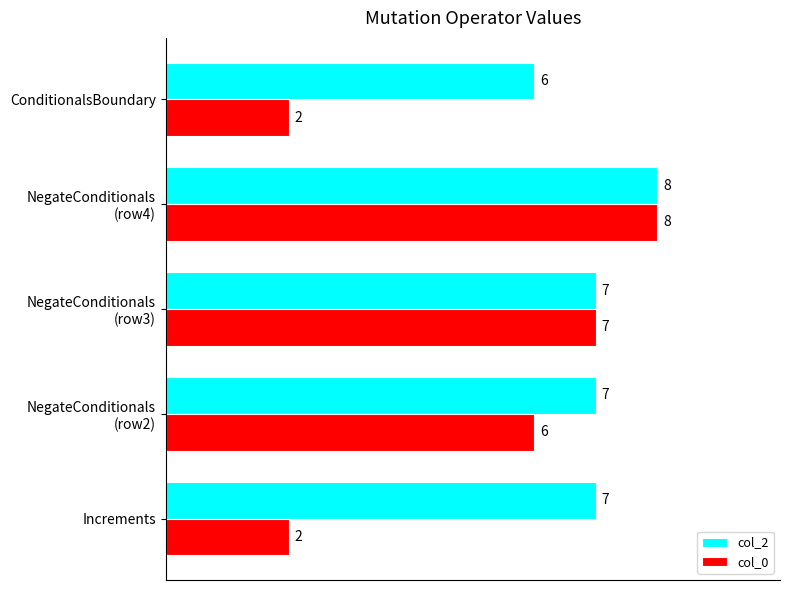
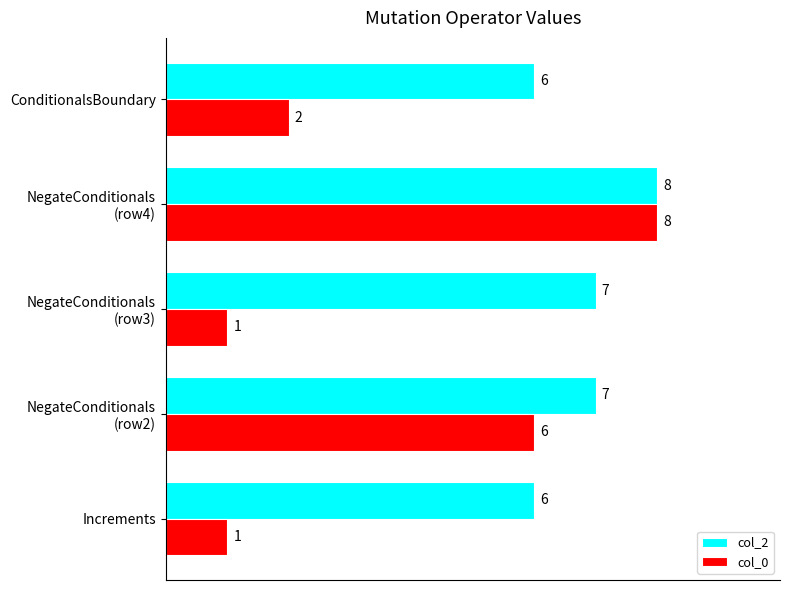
  {
    "col_2": {
      "ConditionalsBoundary": 6,
      "NegateConditionals (row4)": 8,
      "NegateConditionals (row3)": 7,
      "NegateConditionals (row2)": 7,
-     "Increments": 7
+     "Increments": 6
    },
    "col_0": {
      "ConditionalsBoundary": 2,
      "NegateConditionals (row4)": 8,
-     "NegateConditionals (row3)": 7,
+     "NegateConditionals (row3)": 1,
      "NegateConditionals (row2)": 6,
-     "Increments": 2
+     "Increments": 1
    }
  }
